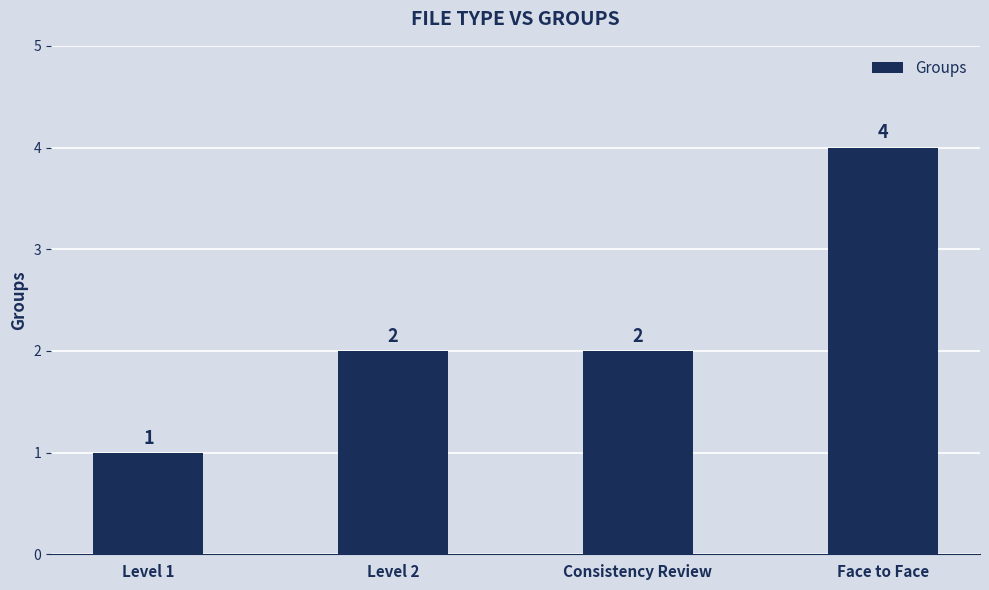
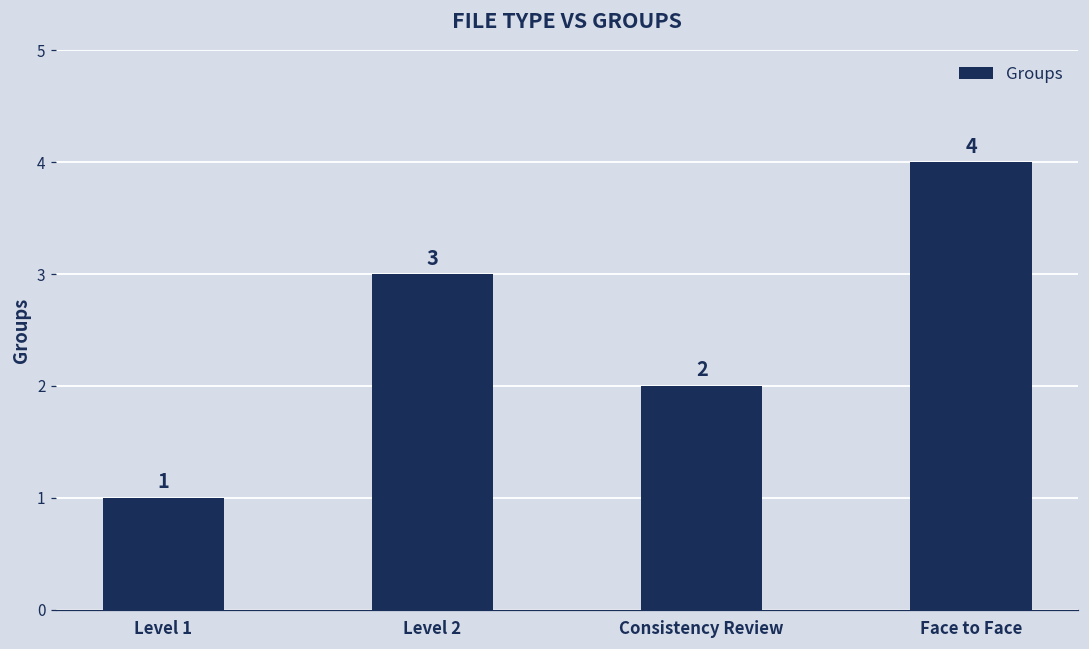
  {
    "Level 1": 1,
-   "Level 2": 2,
+   "Level 2": 3,
    "Consistency Review": 2,
    "Face to Face": 4
  }
